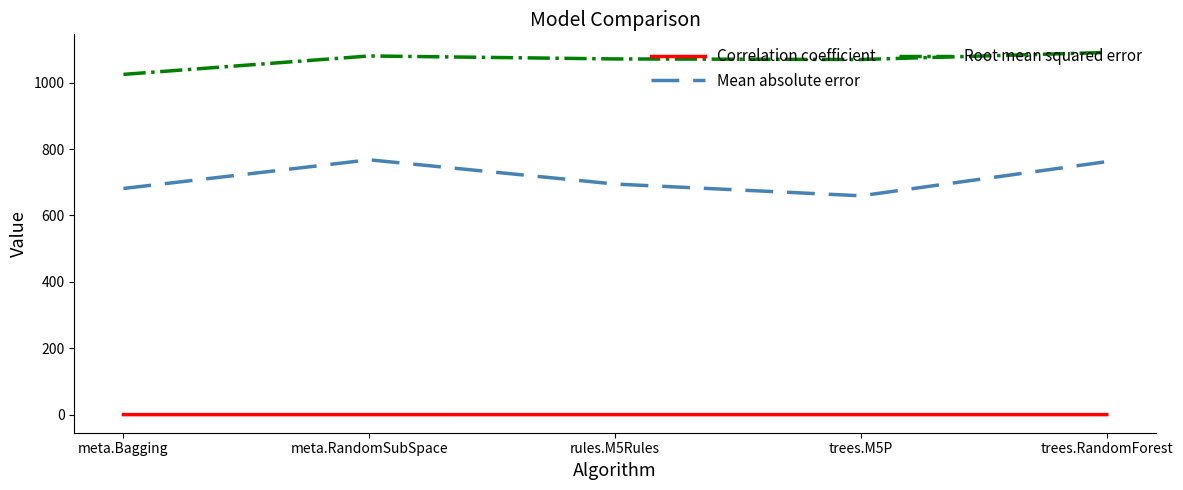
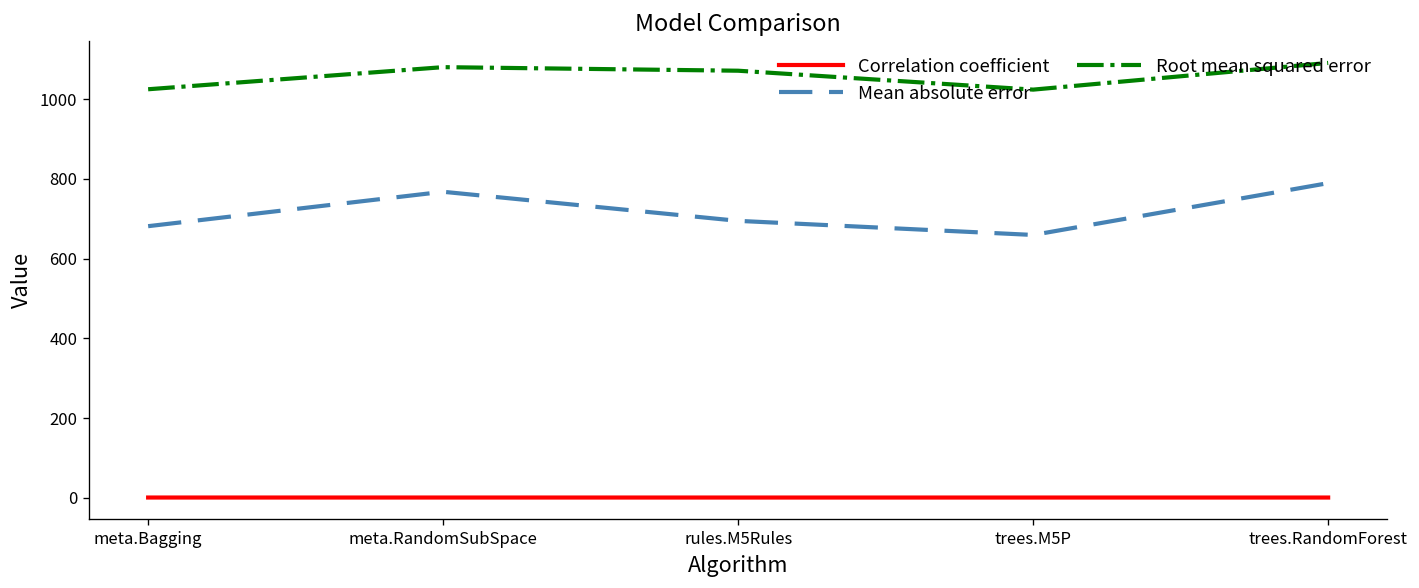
  {
    "Correlation coefficient": {
      "meta.Bagging": 0,
      "meta.RandomSubSpace": 0,
      "rules.M5Rules": 0,
      "trees.M5P": 0,
      "trees.RandomForest": 0
    },
    "Mean absolute error": {
      "meta.Bagging": 680,
      "meta.RandomSubSpace": 770,
      "rules.M5Rules": 690,
      "trees.M5P": 660,
-     "trees.RandomForest": 760
+     "trees.RandomForest": 790
    },
    "Root mean squared error": {
      "meta.Bagging": 1020,
      "meta.RandomSubSpace": 1080,
      "rules.M5Rules": 1070,
-     "trees.M5P": 1070,
+     "trees.M5P": 1020,
      "trees.RandomForest": 1090
    }
  }
